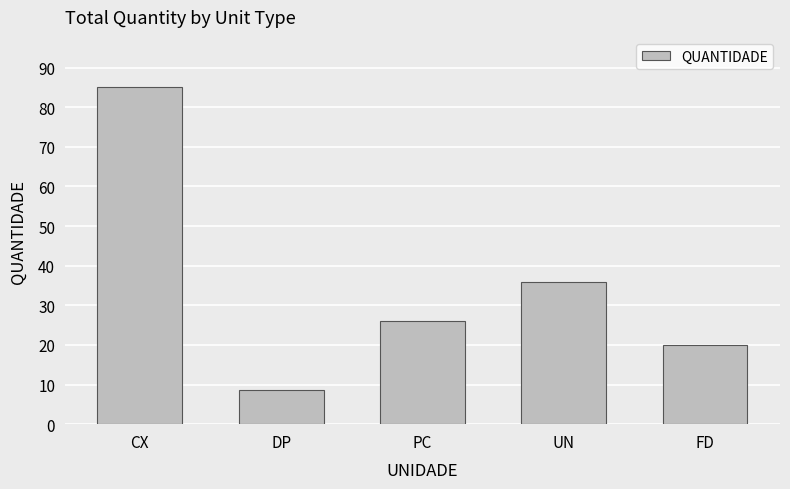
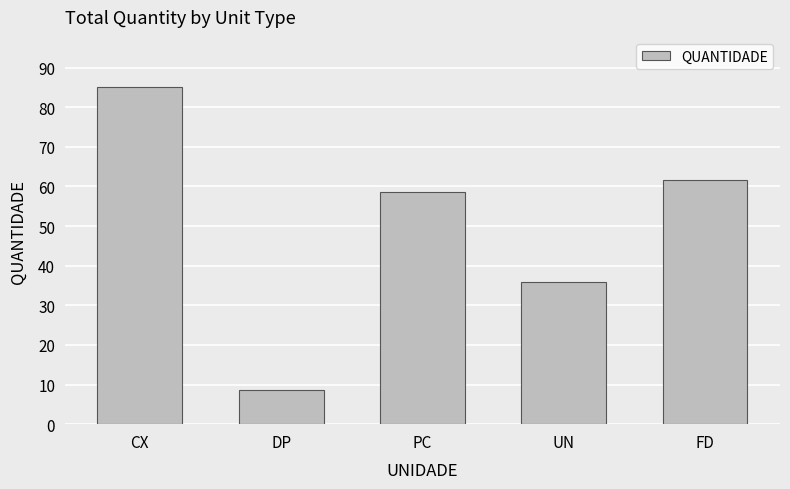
  {
    "CX": 85,
    "DP": 9,
-   "PC": 26,
+   "PC": 59,
    "UN": 36,
-   "FD": 20
+   "FD": 62
  }
